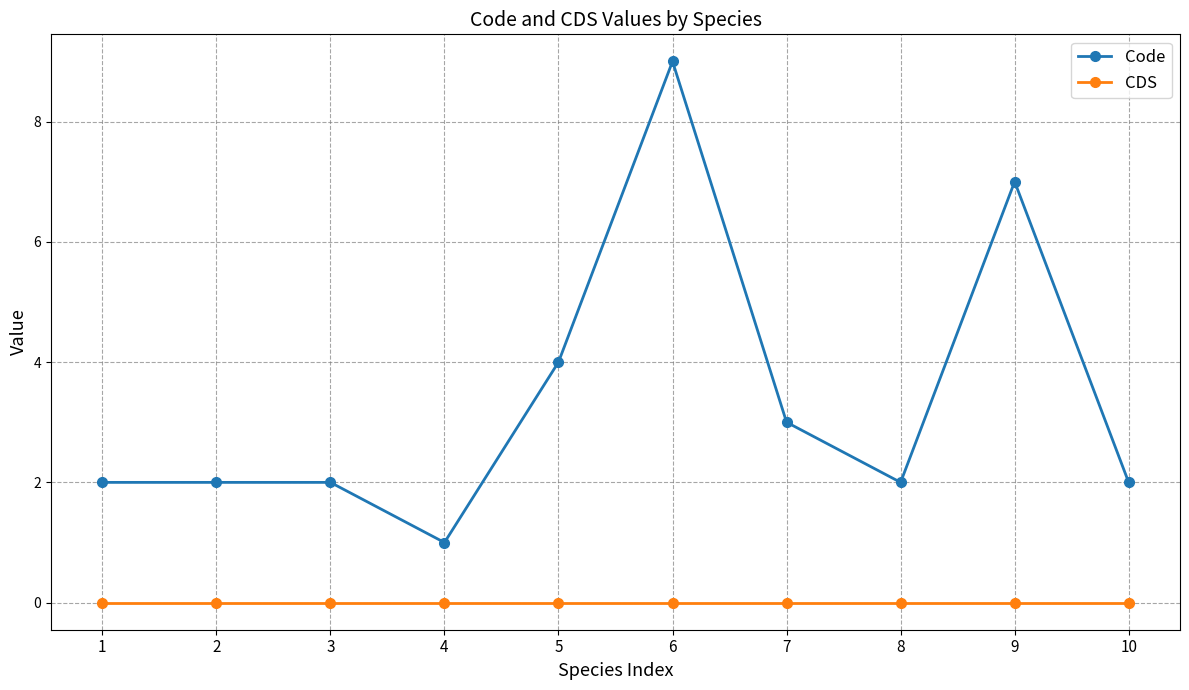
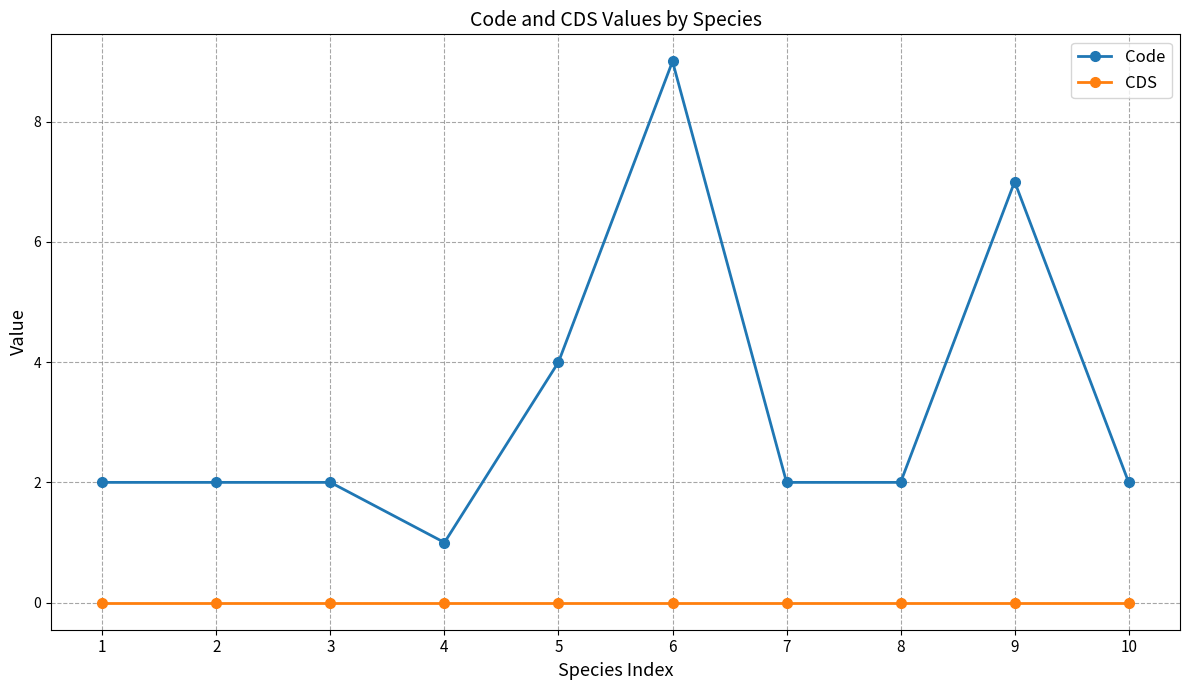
  {
    "Code": {
      "1": 2,
      "2": 2,
      "3": 2,
      "4": 1,
      "5": 4,
      "6": 9,
-     "7": 3,
+     "7": 2,
      "8": 2,
      "9": 7,
      "10": 2
    },
    "CDS": {
      "1": 0,
      "2": 0,
      "3": 0,
      "4": 0,
      "5": 0,
      "6": 0,
      "7": 0,
      "8": 0,
      "9": 0,
      "10": 0
    }
  }
